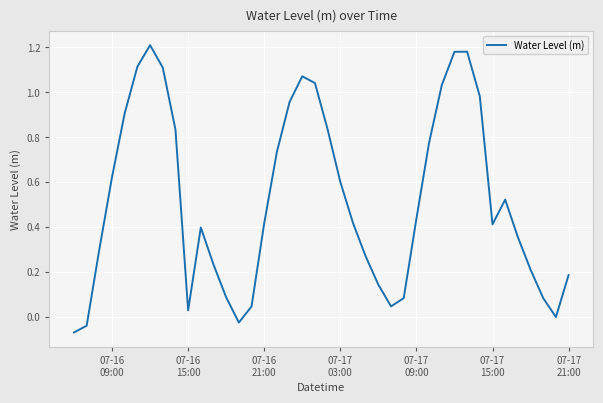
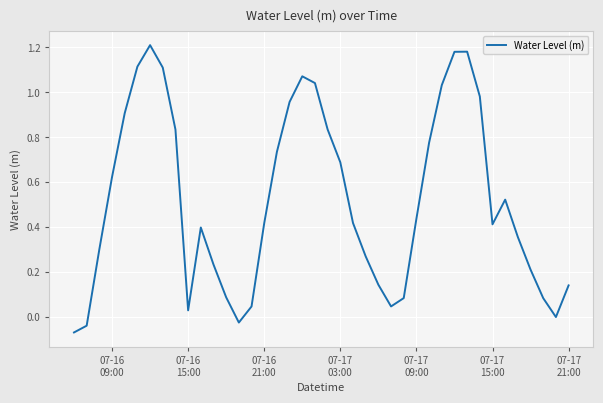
  {
    "07-16 09:00": 0.62,
    "07-16 15:00": 0.03,
    "07-16 21:00": 0.42,
-   "07-17 03:00": 0.60,
+   "07-17 03:00": 0.69,
    "07-17 09:00": 0.44,
    "07-17 15:00": 0.41,
-   "07-17 21:00": 0.19
+   "07-17 21:00": 0.14
  }
